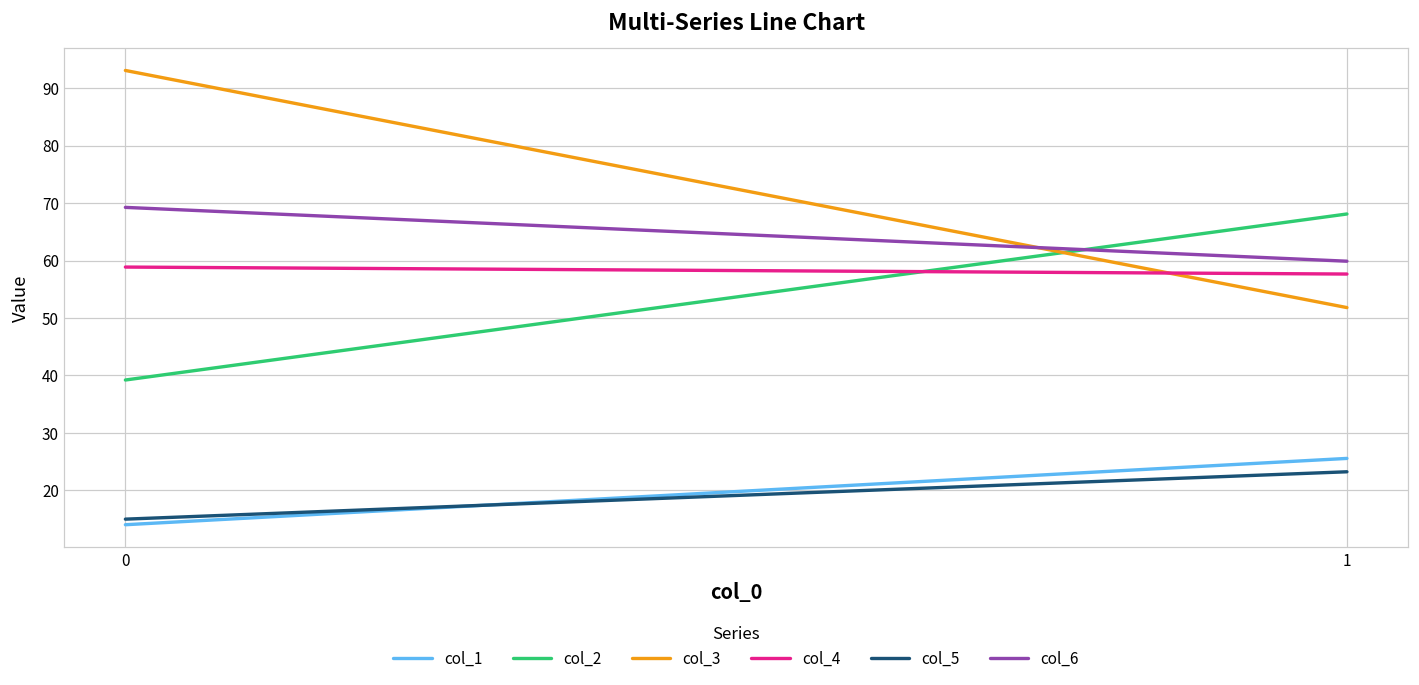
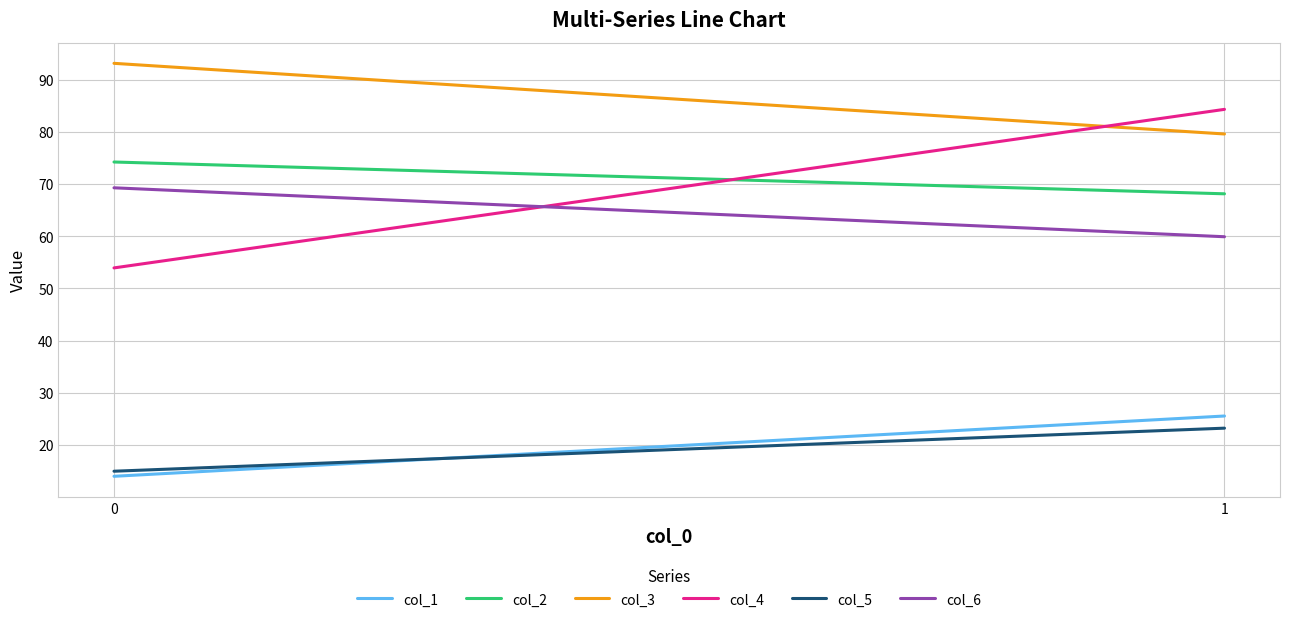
  {
    "col_1": {
      "0": 14,
      "1": 26
    },
    "col_2": {
-     "0": 39,
+     "0": 74,
      "1": 68
    },
    "col_3": {
      "0": 93,
-     "1": 52
+     "1": 80
    },
    "col_4": {
-     "0": 59,
-     "1": 58
+     "0": 54,
+     "1": 84
    },
    "col_5": {
      "0": 15,
      "1": 23
    },
    "col_6": {
      "0": 69,
      "1": 60
    }
  }
